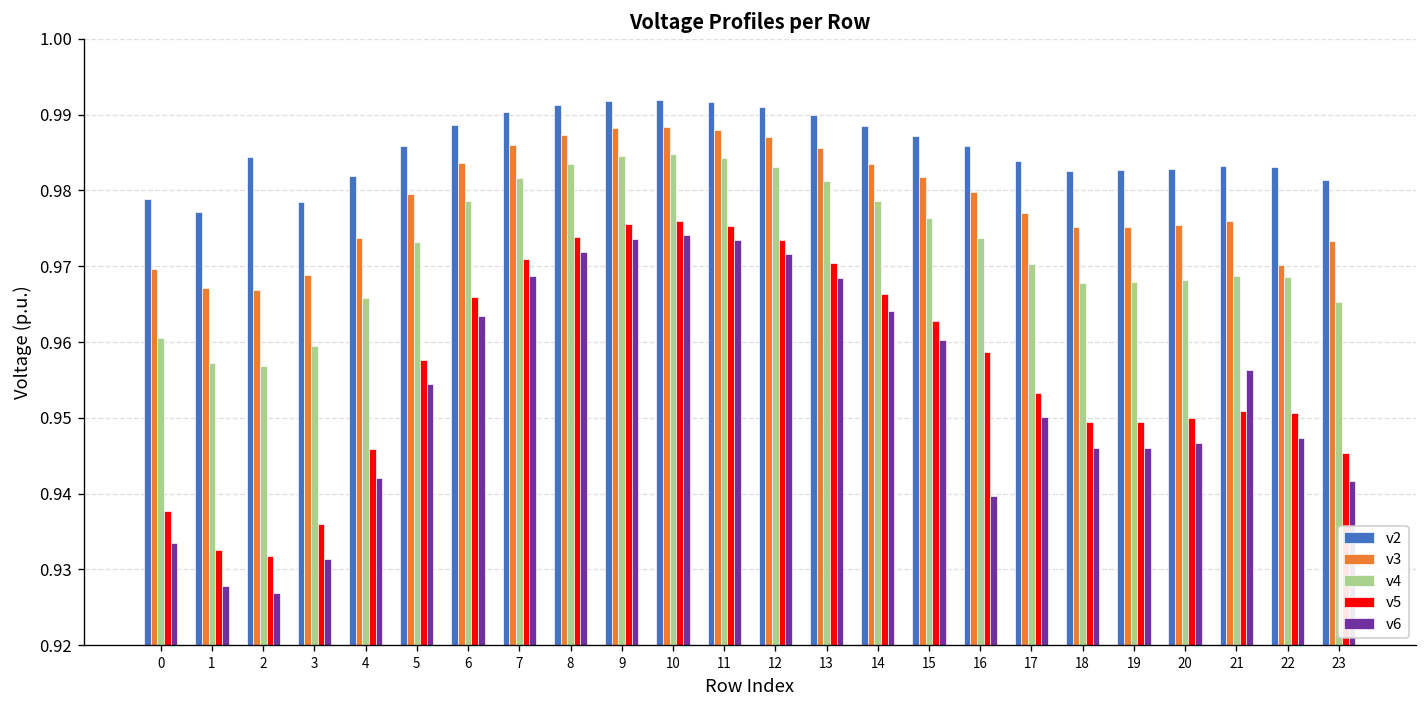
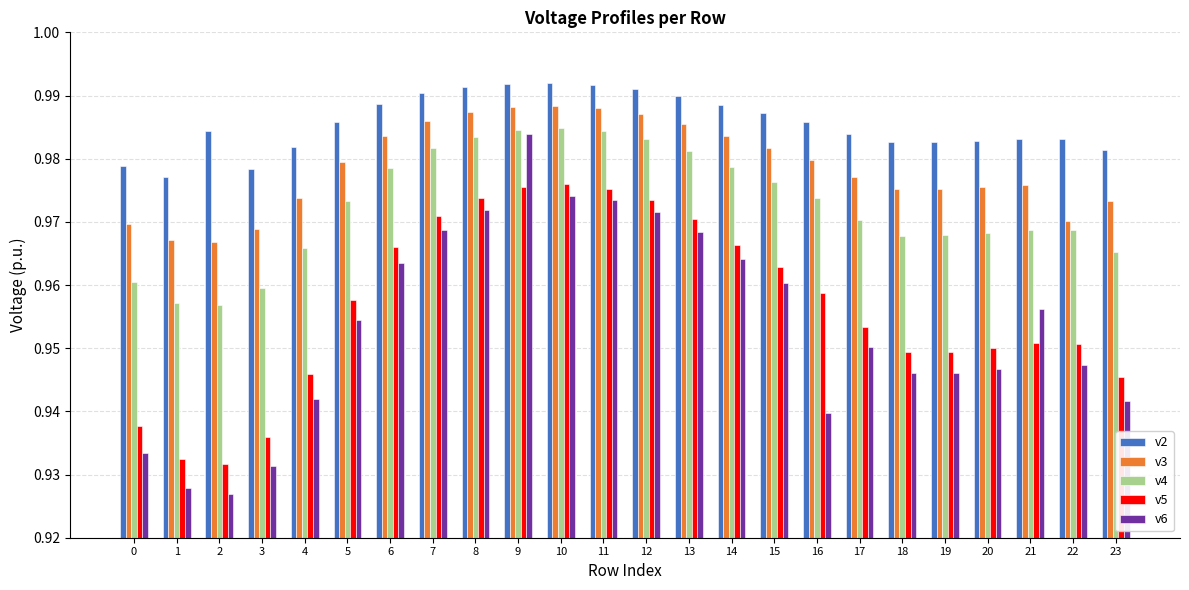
  {
    "v2": {
      "0": 0.979,
      "1": 0.977,
      "2": 0.984,
      "3": 0.978,
      "4": 0.982,
      "5": 0.986,
      "6": 0.989,
      "7": 0.990,
      "8": 0.991,
      "9": 0.992,
      "10": 0.992,
      "11": 0.992,
      "12": 0.991,
      "13": 0.990,
      "14": 0.988,
      "15": 0.987,
      "16": 0.986,
      "17": 0.984,
      "18": 0.983,
      "19": 0.983,
      "20": 0.983,
      "21": 0.983,
      "22": 0.983,
      "23": 0.981
    },
    "v3": {
      "0": 0.970,
      "1": 0.967,
      "2": 0.967,
      "3": 0.969,
      "4": 0.974,
      "5": 0.979,
      "6": 0.984,
      "7": 0.986,
      "8": 0.987,
      "9": 0.988,
      "10": 0.988,
      "11": 0.988,
      "12": 0.987,
      "13": 0.986,
      "14": 0.984,
      "15": 0.982,
      "16": 0.980,
      "17": 0.977,
      "18": 0.975,
      "19": 0.975,
      "20": 0.975,
      "21": 0.976,
      "22": 0.970,
      "23": 0.973
    },
    "v4": {
      "0": 0.960,
      "1": 0.957,
      "2": 0.957,
      "3": 0.959,
      "4": 0.966,
      "5": 0.973,
      "6": 0.979,
      "7": 0.982,
      "8": 0.983,
      "9": 0.985,
      "10": 0.985,
      "11": 0.984,
      "12": 0.983,
      "13": 0.981,
      "14": 0.979,
      "15": 0.976,
      "16": 0.974,
      "17": 0.970,
      "18": 0.968,
      "19": 0.968,
      "20": 0.968,
      "21": 0.969,
      "22": 0.969,
      "23": 0.965
    },
    "v5": {
      "0": 0.938,
      "1": 0.933,
      "2": 0.932,
      "3": 0.936,
      "4": 0.946,
      "5": 0.958,
      "6": 0.966,
      "7": 0.971,
      "8": 0.974,
      "9": 0.976,
      "10": 0.976,
      "11": 0.975,
      "12": 0.973,
      "13": 0.970,
      "14": 0.966,
      "15": 0.963,
      "16": 0.959,
      "17": 0.953,
      "18": 0.949,
      "19": 0.949,
      "20": 0.950,
      "21": 0.951,
      "22": 0.951,
      "23": 0.945
    },
    "v6": {
      "0": 0.933,
      "1": 0.928,
      "2": 0.927,
      "3": 0.931,
      "4": 0.942,
      "5": 0.954,
      "6": 0.963,
      "7": 0.969,
      "8": 0.972,
-     "9": 0.974,
+     "9": 0.984,
      "10": 0.974,
      "11": 0.973,
      "12": 0.972,
      "13": 0.968,
      "14": 0.964,
      "15": 0.960,
      "16": 0.940,
      "17": 0.950,
      "18": 0.946,
      "19": 0.946,
      "20": 0.947,
      "21": 0.956,
      "22": 0.947,
      "23": 0.942
    }
  }
